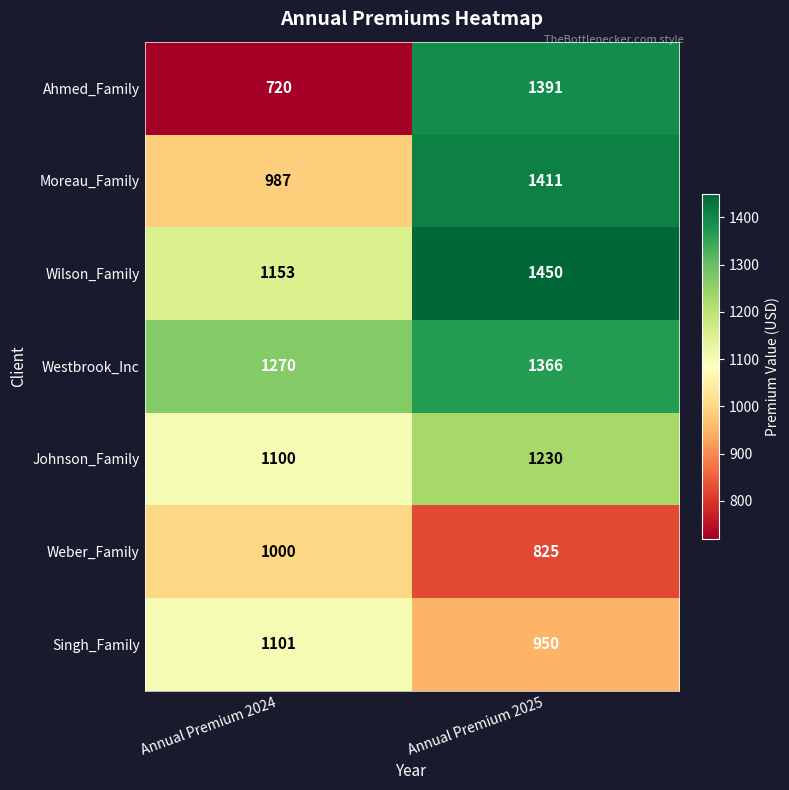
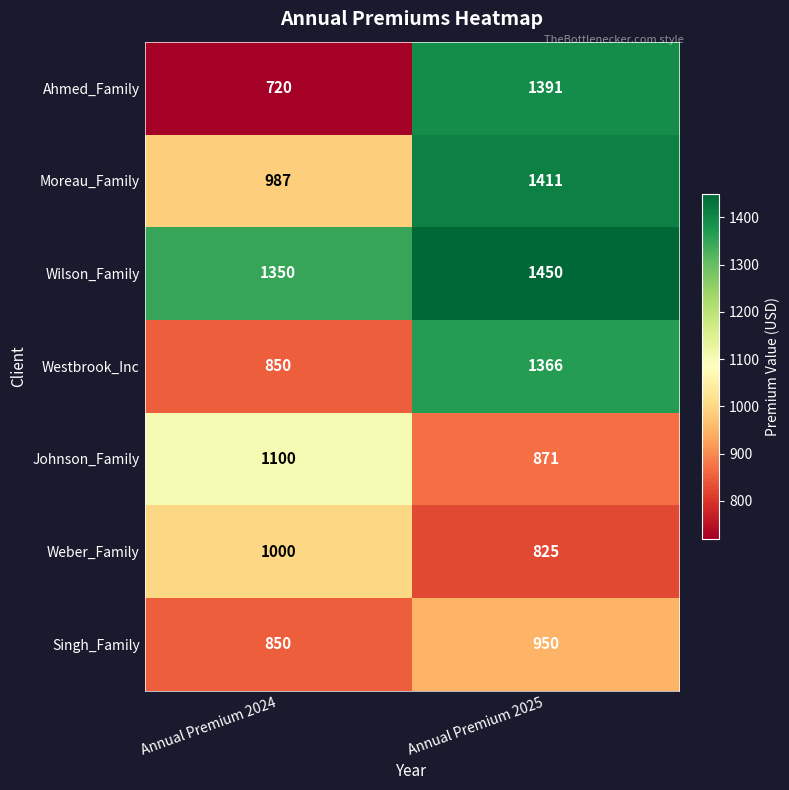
  {
    "Ahmed_Family": {
      "Annual Premium 2024": 720,
      "Annual Premium 2025": 1391
    },
    "Moreau_Family": {
      "Annual Premium 2024": 987,
      "Annual Premium 2025": 1411
    },
    "Wilson_Family": {
-     "Annual Premium 2024": 1153,
+     "Annual Premium 2024": 1350,
      "Annual Premium 2025": 1450
    },
    "Westbrook_Inc": {
-     "Annual Premium 2024": 1270,
+     "Annual Premium 2024": 850,
      "Annual Premium 2025": 1366
    },
    "Johnson_Family": {
      "Annual Premium 2024": 1100,
-     "Annual Premium 2025": 1230
+     "Annual Premium 2025": 871
    },
    "Weber_Family": {
      "Annual Premium 2024": 1000,
      "Annual Premium 2025": 825
    },
    "Singh_Family": {
-     "Annual Premium 2024": 1101,
+     "Annual Premium 2024": 850,
      "Annual Premium 2025": 950
    }
  }
